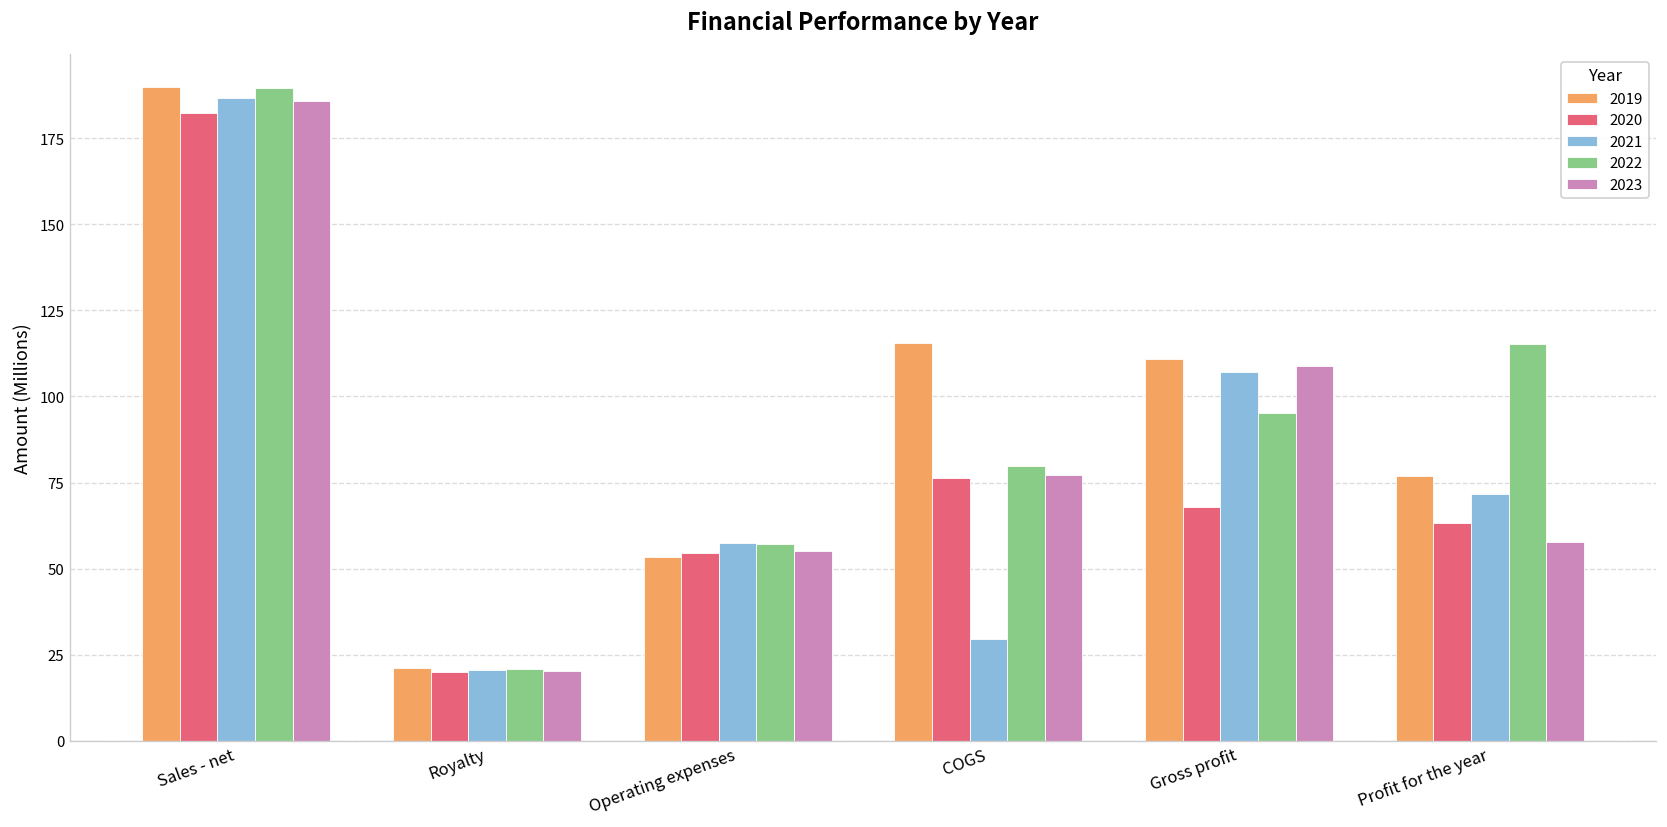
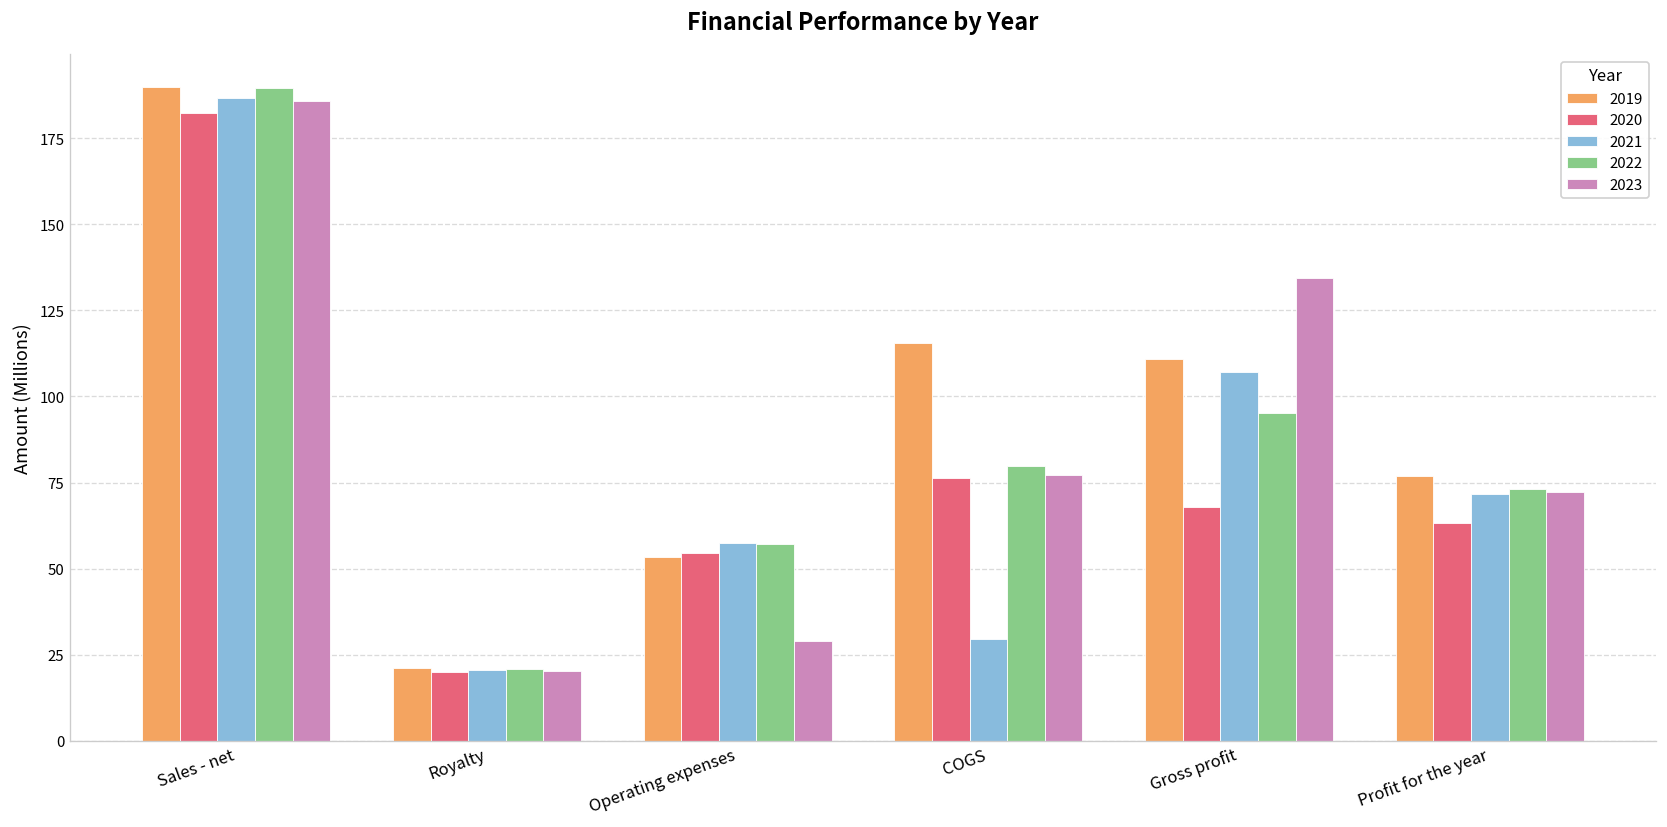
  {
    "2019": {
      "Sales - net": 190,
      "Royalty": 21,
      "Operating expenses": 53,
      "COGS": 116,
      "Gross profit": 111,
      "Profit for the year": 77
    },
    "2020": {
      "Sales - net": 183,
      "Royalty": 20,
      "Operating expenses": 54,
      "COGS": 76,
      "Gross profit": 68,
      "Profit for the year": 63
    },
    "2021": {
      "Sales - net": 187,
      "Royalty": 20,
      "Operating expenses": 57,
      "COGS": 29,
      "Gross profit": 107,
      "Profit for the year": 72
    },
    "2022": {
      "Sales - net": 190,
      "Royalty": 21,
      "Operating expenses": 57,
      "COGS": 80,
      "Gross profit": 95,
-     "Profit for the year": 115
+     "Profit for the year": 73
    },
    "2023": {
      "Sales - net": 186,
      "Royalty": 20,
-     "Operating expenses": 55,
+     "Operating expenses": 29,
      "COGS": 77,
-     "Gross profit": 109,
-     "Profit for the year": 58
+     "Gross profit": 134,
+     "Profit for the year": 72
    }
  }
